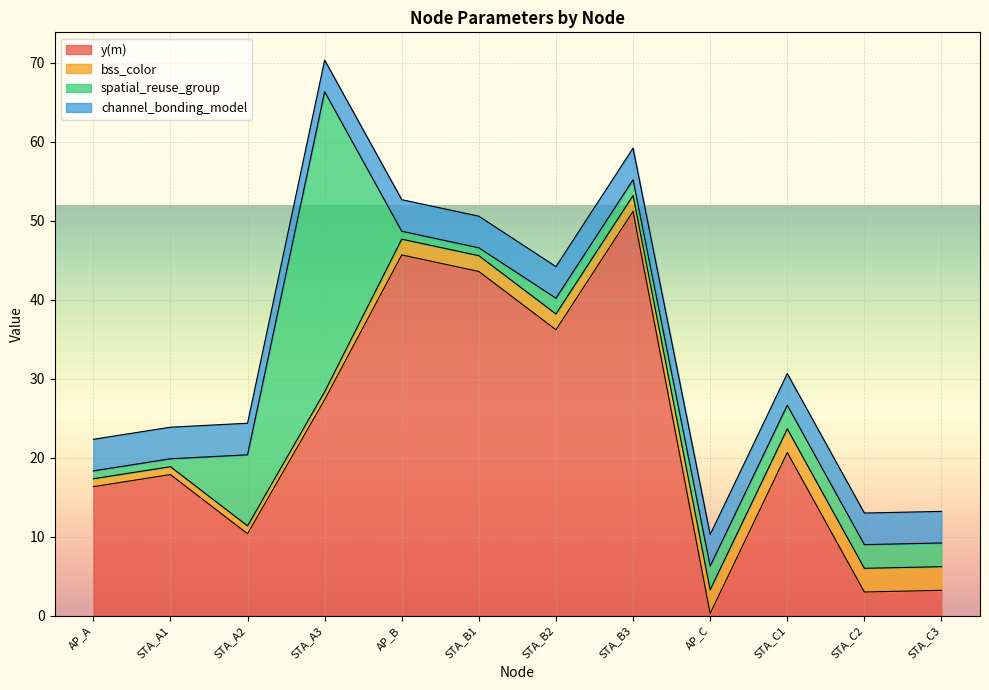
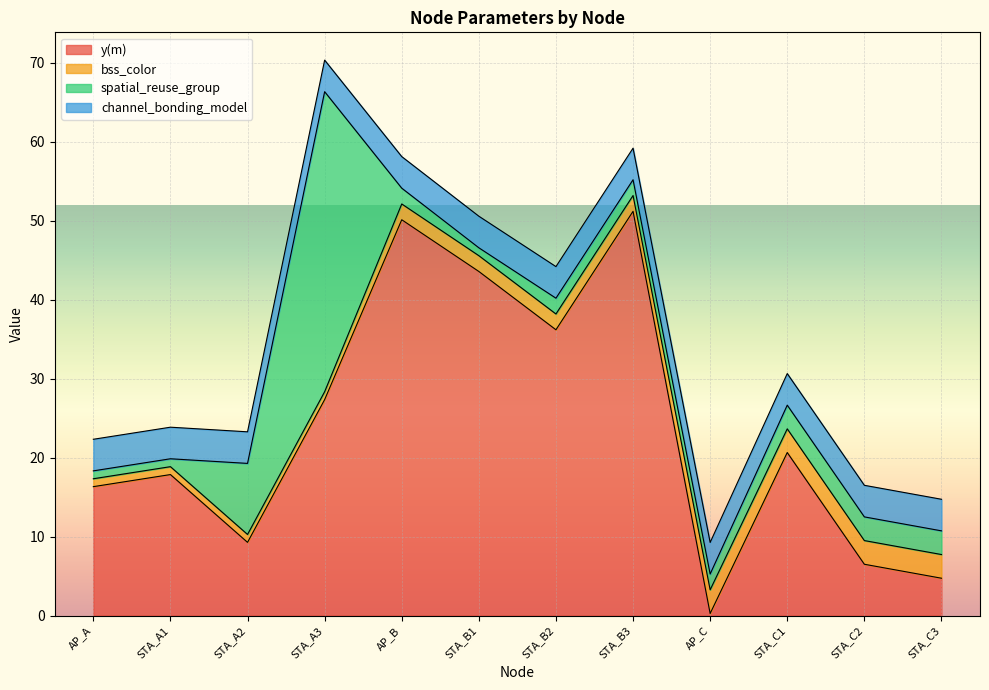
  {
    "y(m)": {
      "AP_A": 16,
      "STA_A1": 18,
-     "STA_A2": 10,
+     "STA_A2": 9,
      "STA_A3": 27,
-     "AP_B": 46,
+     "AP_B": 50,
      "STA_B1": 44,
      "STA_B2": 36,
      "STA_B3": 51,
      "AP_C": 0,
      "STA_C1": 21,
-     "STA_C2": 3,
-     "STA_C3": 3
+     "STA_C2": 6,
+     "STA_C3": 5
    },
    "bss_color": {
      "AP_A": 1,
      "STA_A1": 1,
      "STA_A2": 1,
      "STA_A3": 1,
      "AP_B": 2,
      "STA_B1": 2,
      "STA_B2": 2,
      "STA_B3": 2,
      "AP_C": 3,
      "STA_C1": 3,
      "STA_C2": 3,
      "STA_C3": 3
    },
    "spatial_reuse_group": {
      "AP_A": 1,
      "STA_A1": 1,
      "STA_A2": 9,
      "STA_A3": 38,
-     "AP_B": 1,
+     "AP_B": 2,
      "STA_B1": 1,
      "STA_B2": 2,
      "STA_B3": 2,
-     "AP_C": 3,
+     "AP_C": 2,
      "STA_C1": 3,
      "STA_C2": 3,
      "STA_C3": 3
    },
    "channel_bonding_model": {
      "AP_A": 4,
      "STA_A1": 4,
      "STA_A2": 4,
      "STA_A3": 4,
      "AP_B": 4,
      "STA_B1": 4,
      "STA_B2": 4,
      "STA_B3": 4,
      "AP_C": 4,
      "STA_C1": 4,
      "STA_C2": 4,
      "STA_C3": 4
    }
  }
